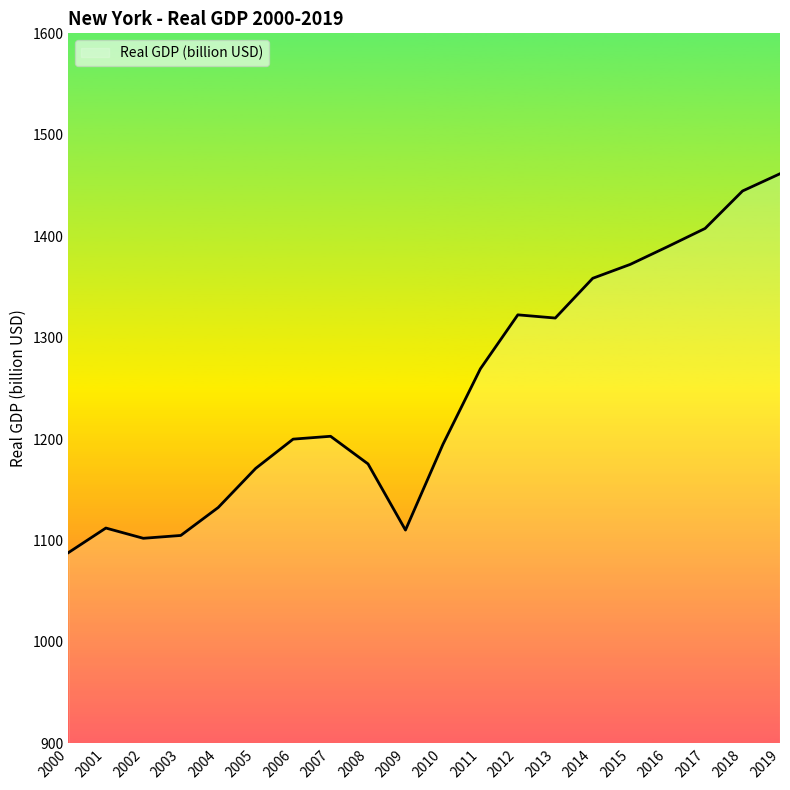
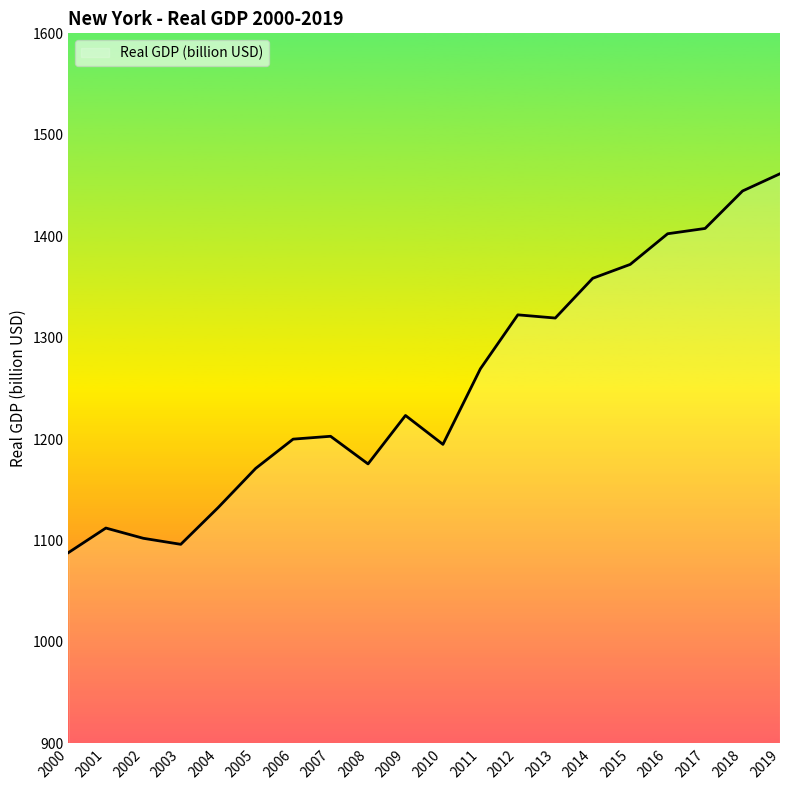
  {
    "2000": 1088,
    "2001": 1112,
    "2002": 1102,
-   "2003": 1105,
+   "2003": 1096,
    "2004": 1133,
    "2005": 1171,
    "2006": 1200,
    "2007": 1203,
    "2008": 1175,
-   "2009": 1110,
+   "2009": 1223,
    "2010": 1195,
    "2011": 1269,
    "2012": 1322,
    "2013": 1319,
    "2014": 1358,
    "2015": 1372,
-   "2016": 1390,
+   "2016": 1402,
    "2017": 1408,
    "2018": 1445,
    "2019": 1462
  }
